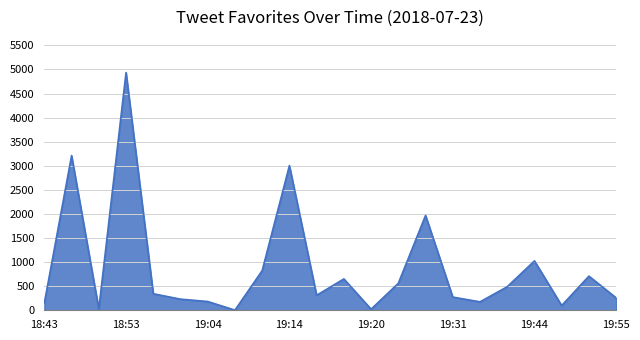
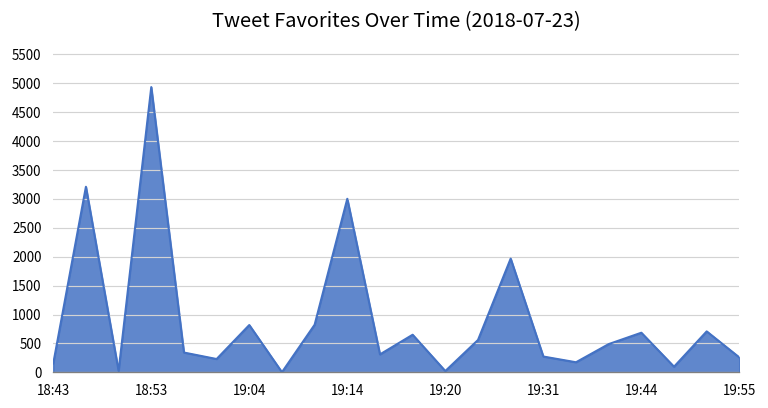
  {
    "18:43": 200,
    "18:53": 4900,
-   "19:04": 200,
+   "19:04": 800,
    "19:14": 3000,
    "19:20": 0,
    "19:31": 300,
-   "19:44": 1000,
+   "19:44": 700,
    "19:55": 300
  }
